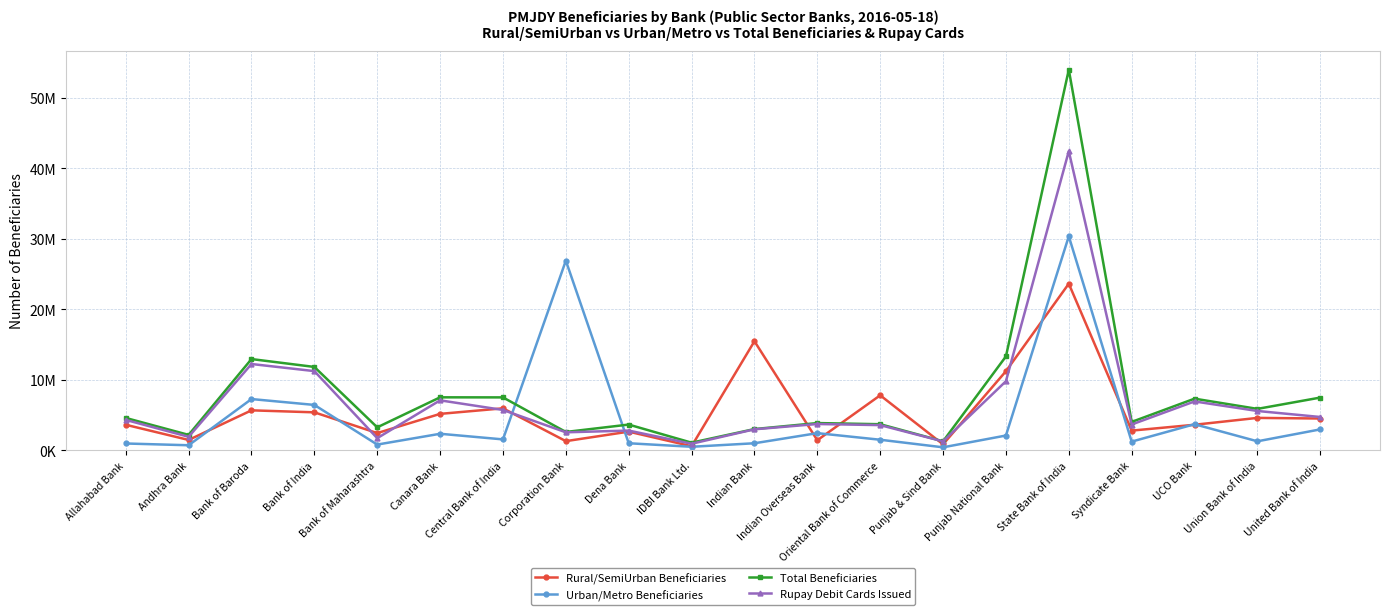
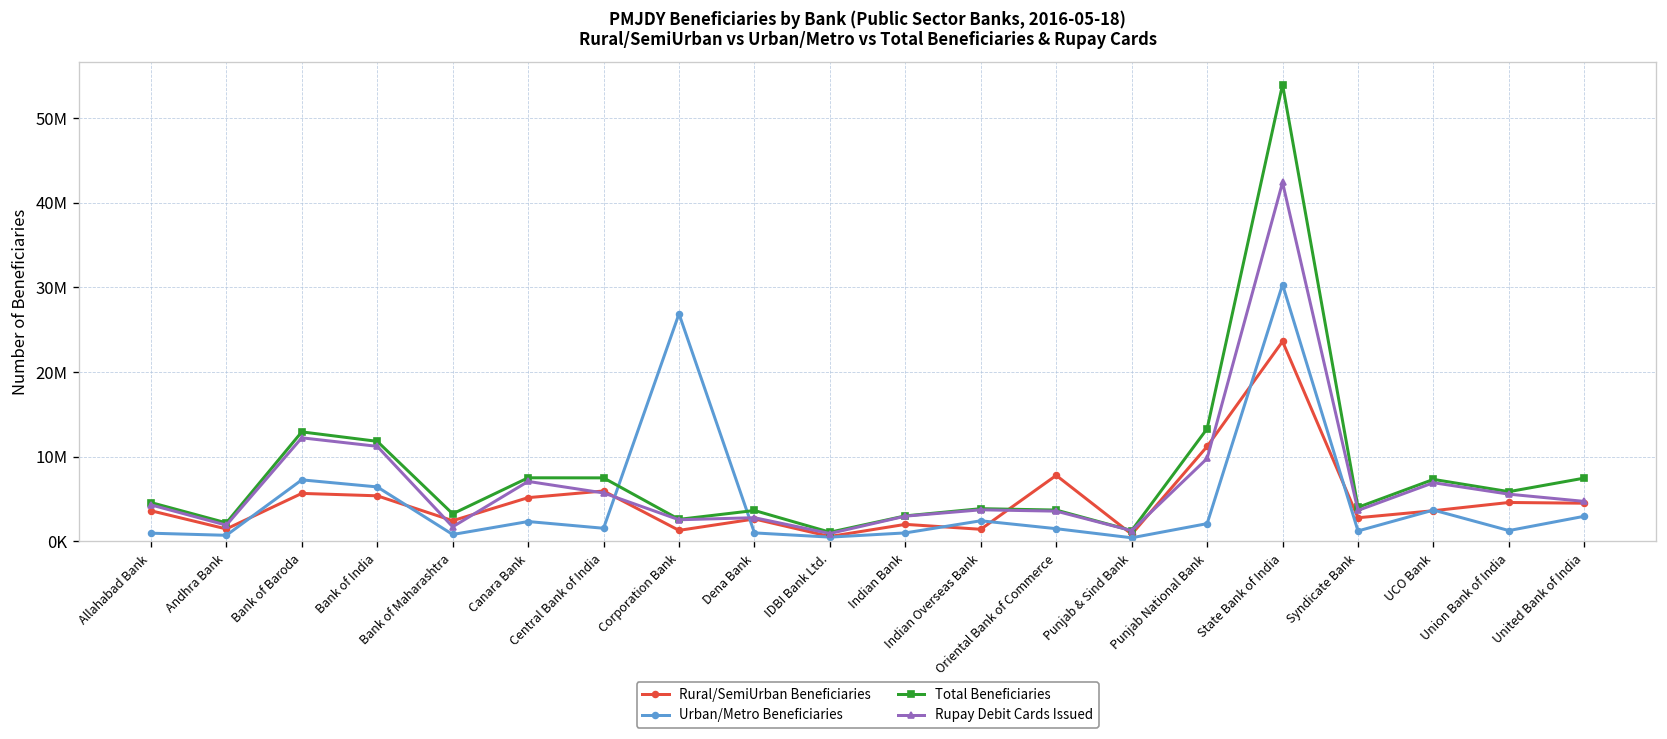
  {
    "Rural/SemiUrban Beneficiaries": {
      "Allahabad Bank": 4000000,
      "Andhra Bank": 1000000,
      "Bank of Baroda": 6000000,
      "Bank of India": 5000000,
      "Bank of Maharashtra": 2000000,
      "Canara Bank": 5000000,
      "Corporation Bank": 1000000,
-     "Indian Bank": 15000000,
+     "Indian Bank": 2000000,
      "Indian Overseas Bank": 1000000,
      "Oriental Bank of Commerce": 8000000,
      "Punjab & Sind Bank": 1000000,
      "Punjab National Bank": 11000000,
      "State Bank of India": 24000000,
      "Syndicate Bank": 3000000,
      "Union Bank of India": 5000000
    },
    "Urban/Metro Beneficiaries": {
      "Allahabad Bank": 1000000,
      "Andhra Bank": 1000000,
      "Bank of Baroda": 7000000,
      "Bank of India": 6000000,
      "Bank of Maharashtra": 1000000,
      "Canara Bank": 2000000,
      "Central Bank of India": 2000000,
      "Corporation Bank": 27000000,
      "Dena Bank": 1000000,
      "Indian Bank": 1000000,
      "Indian Overseas Bank": 2000000,
      "Oriental Bank of Commerce": 1000000,
      "Punjab & Sind Bank": 0,
      "Punjab National Bank": 2000000,
      "State Bank of India": 30000000,
      "Syndicate Bank": 1000000,
      "Union Bank of India": 1000000,
      "United Bank of India": 3000000
    },
    "Total Beneficiaries": {
      "Bank of Baroda": 13000000,
      "Bank of India": 12000000,
      "Bank of Maharashtra": 3000000,
      "Canara Bank": 8000000,
      "Central Bank of India": 8000000,
      "Dena Bank": 4000000,
      "Punjab National Bank": 13000000,
      "State Bank of India": 54000000,
      "UCO Bank": 7000000,
      "United Bank of India": 7000000
    },
    "Rupay Debit Cards Issued": {
      "Bank of Baroda": 12000000,
      "Bank of India": 11000000,
      "Bank of Maharashtra": 2000000,
      "Canara Bank": 7000000,
      "Punjab National Bank": 10000000,
      "State Bank of India": 42000000,
      "UCO Bank": 7000000
    }
  }
